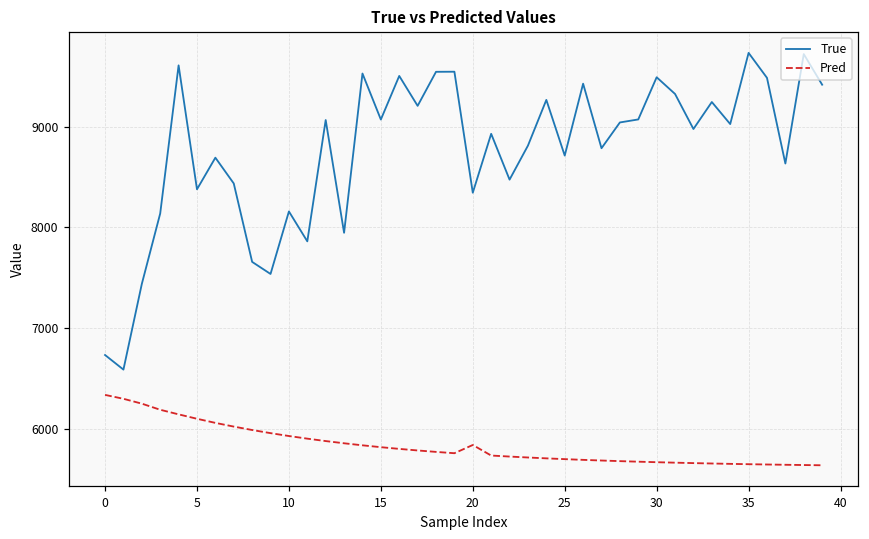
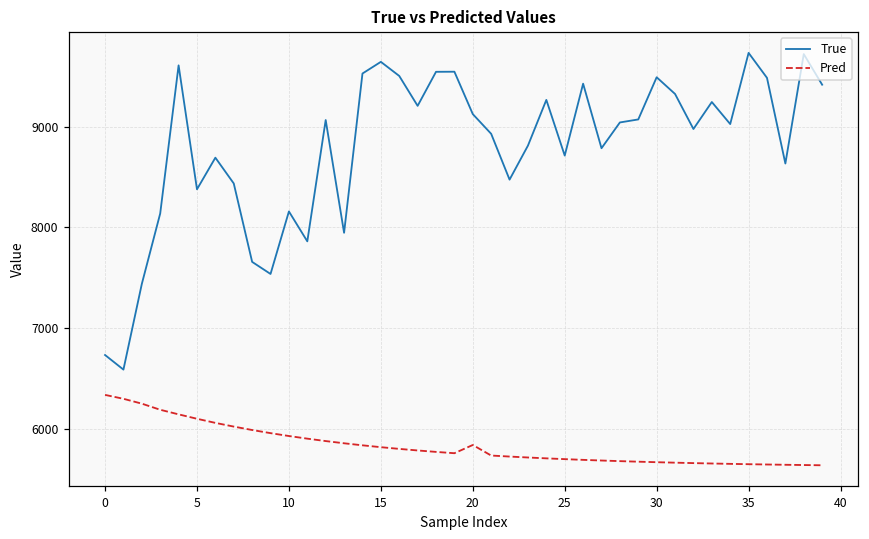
  {
    "True": {
      "0": 6700,
      "5": 8400,
      "10": 8200,
-     "15": 9100,
-     "20": 8300,
+     "15": 9600,
+     "20": 9100,
      "25": 8700,
      "30": 9500,
      "35": 9700
    },
    "Pred": {
      "0": 6300,
      "5": 6100,
      "10": 5900,
      "15": 5800,
      "20": 5800,
      "25": 5700,
      "30": 5700,
      "35": 5600
    }
  }
